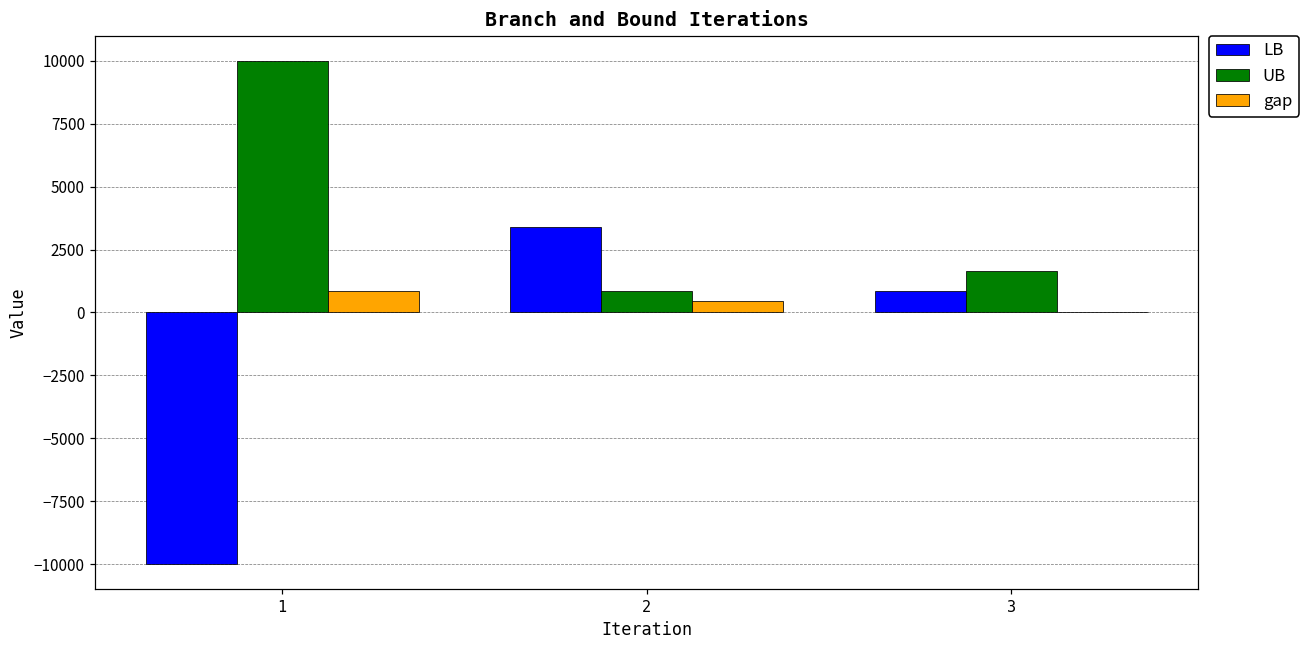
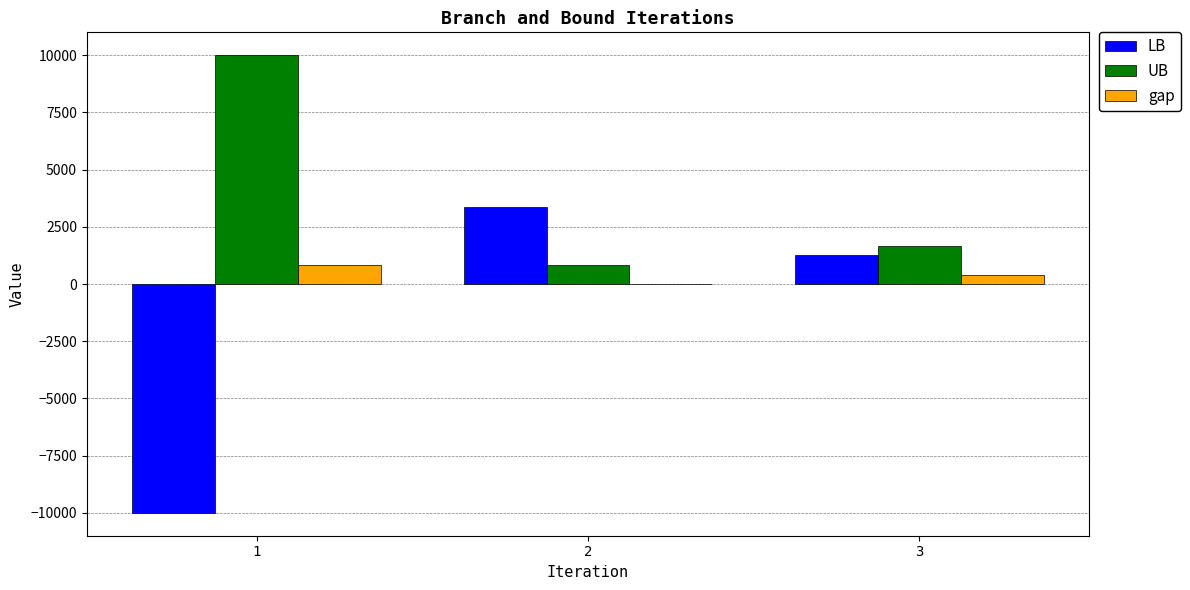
  {
    "LB": {
      "1": -10000,
      "2": 3400,
-     "3": 800
+     "3": 1300
    },
    "UB": {
      "1": 10000,
      "2": 800,
      "3": 1700
    },
    "gap": {
      "1": 800,
-     "2": 500,
-     "3": 0
+     "2": 0,
+     "3": 400
    }
  }
